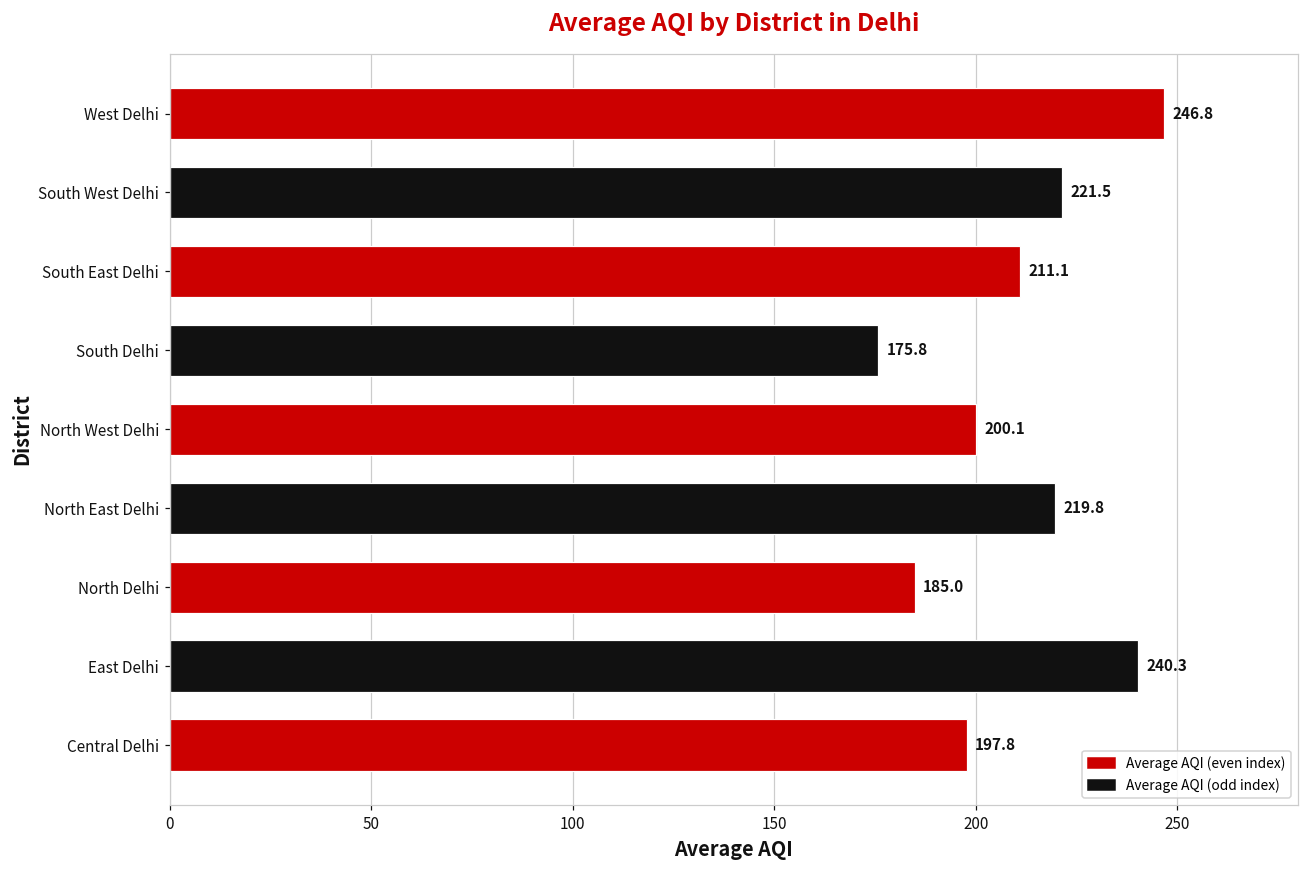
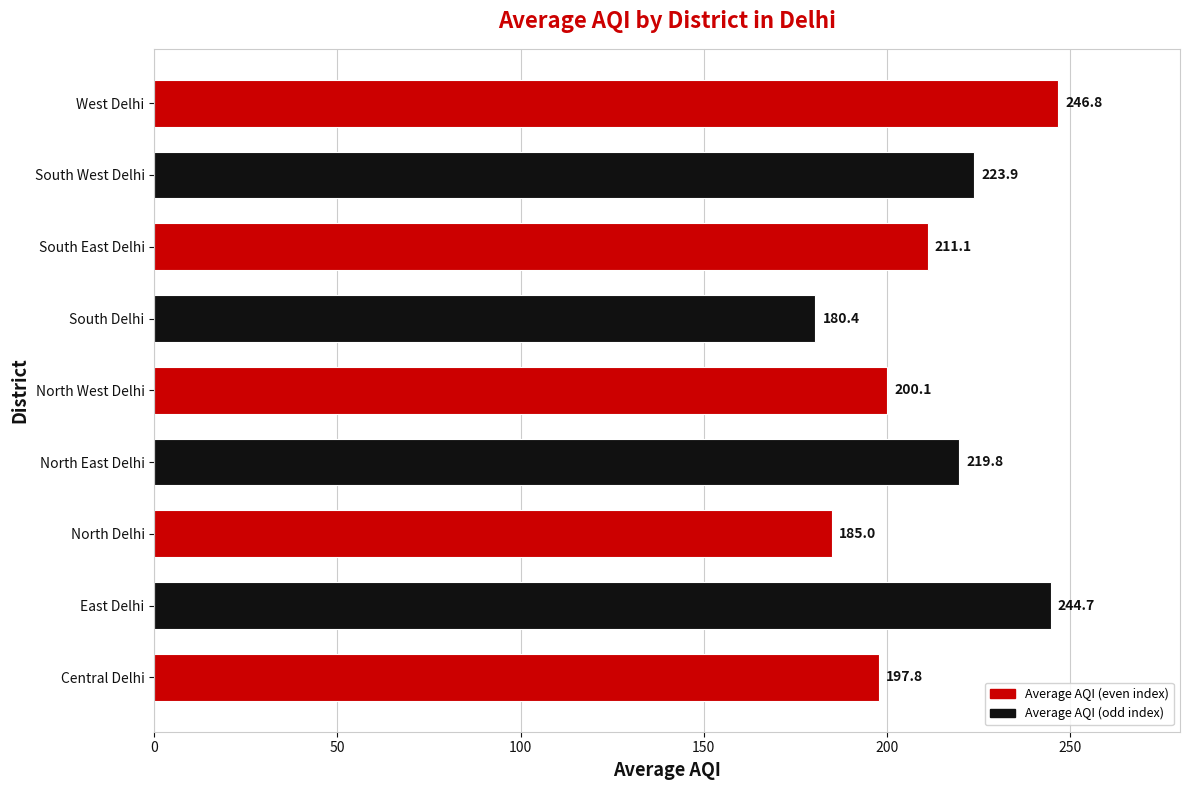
  {
    "West Delhi": 246.8,
-   "South West Delhi": 221.5,
+   "South West Delhi": 223.9,
    "South East Delhi": 211.1,
-   "South Delhi": 175.8,
+   "South Delhi": 180.4,
    "North West Delhi": 200.1,
    "North East Delhi": 219.8,
    "North Delhi": 185.0,
-   "East Delhi": 240.3,
+   "East Delhi": 244.7,
    "Central Delhi": 197.8
  }
